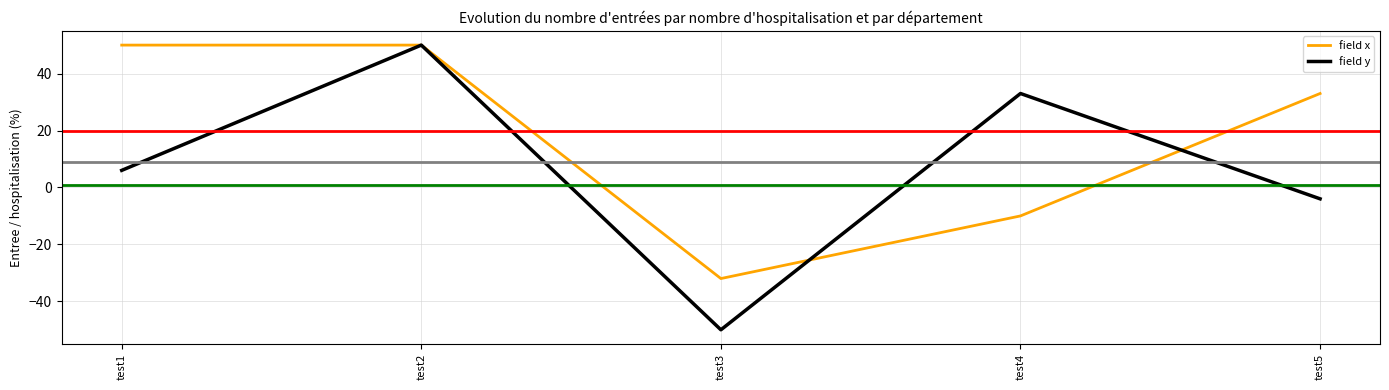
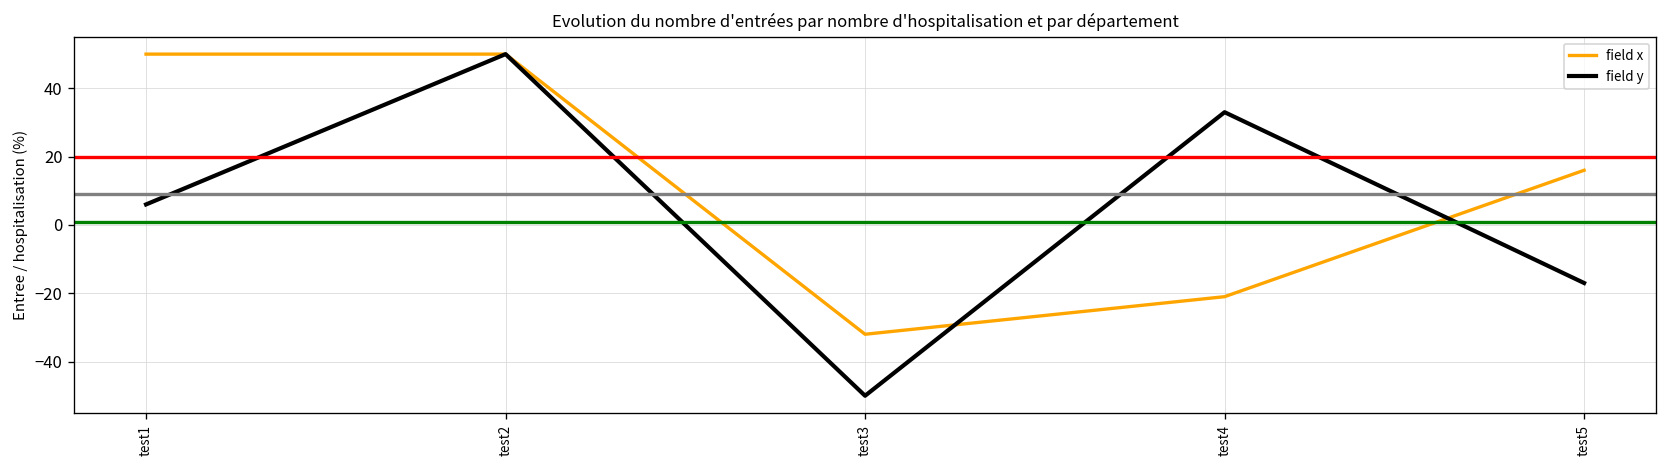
  {
    "field x": {
      "test1": 50,
      "test3": -32,
-     "test4": -10,
-     "test5": 33
+     "test4": -21,
+     "test5": 16
    },
    "field y": {
      "test1": 6,
      "test3": -50,
      "test4": 33,
-     "test5": -4
+     "test5": -17
    }
  }
